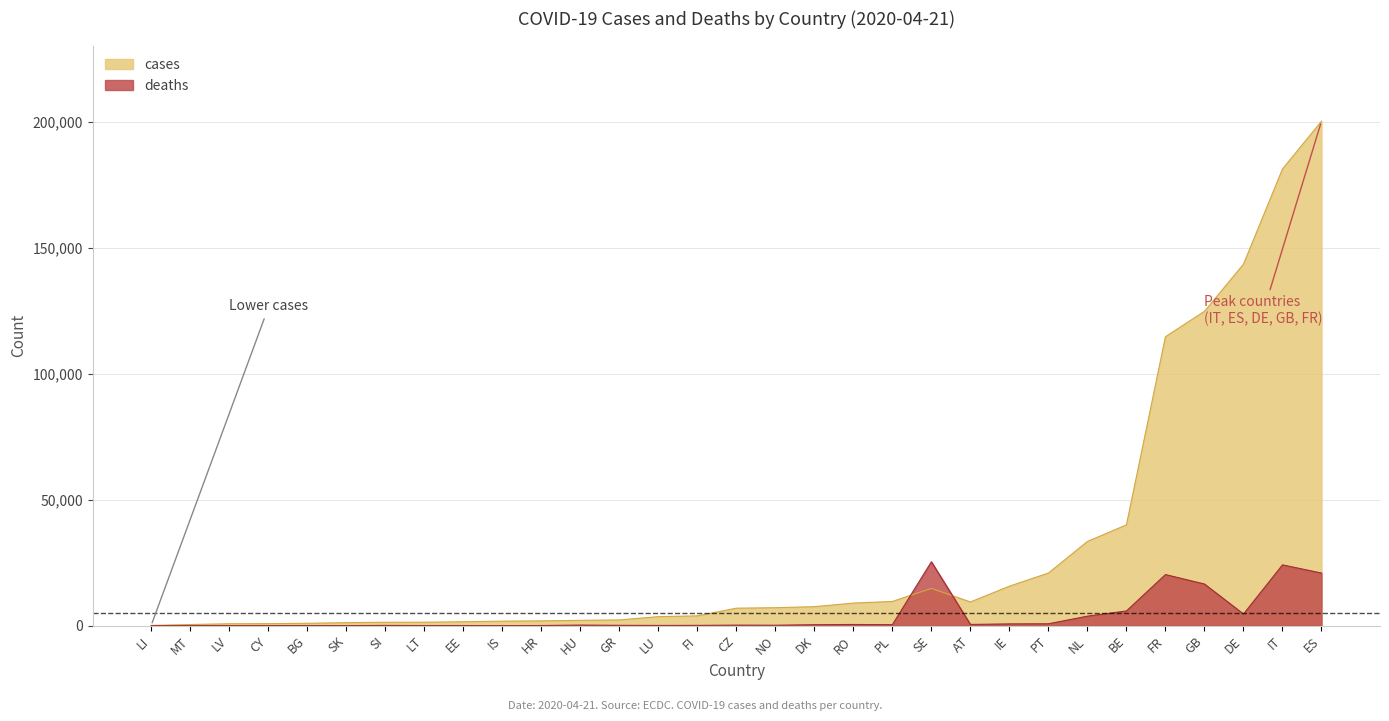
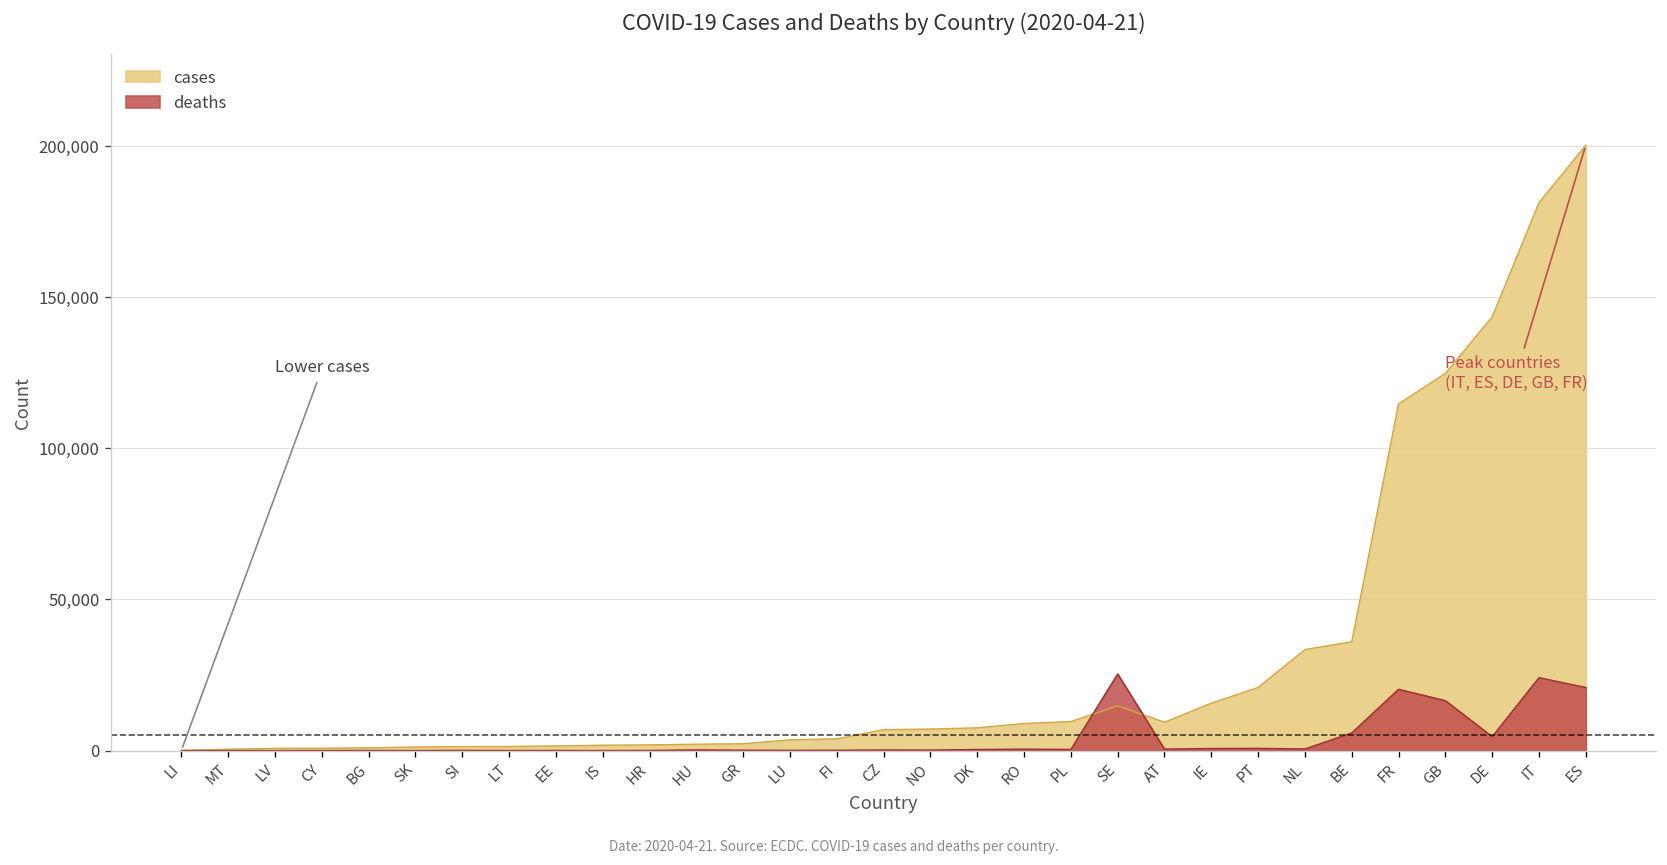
  {
    "cases": {
      "SK": "1,000",
      "SI": "1,000",
      "LT": "1,000",
      "EE": "2,000",
      "IS": "2,000",
      "HR": "2,000",
      "HU": "2,000",
      "GR": "2,000",
      "LU": "4,000",
      "FI": "4,000",
      "CZ": "7,000",
      "NO": "7,000",
      "DK": "8,000",
      "RO": "9,000",
      "PL": "10,000",
      "SE": "15,000",
      "AT": "9,000",
      "IE": "16,000",
      "PT": "21,000",
      "NL": "33,000",
-     "BE": "40,000",
+     "BE": "36,000",
      "FR": "115,000",
      "GB": "125,000",
      "DE": "143,000",
      "IT": "181,000",
      "ES": "200,000"
    },
    "deaths": {
      "SK": "0",
      "SI": "0",
      "LT": "0",
      "EE": "0",
      "IS": "0",
      "HR": "0",
      "HU": "0",
      "GR": "0",
      "LU": "0",
      "FI": "0",
      "CZ": "0",
      "NO": "0",
      "DK": "0",
      "RO": "0",
      "PL": "0",
      "SE": "25,000",
      "AT": "0",
      "IE": "1,000",
      "PT": "1,000",
-     "NL": "4,000",
+     "NL": "1,000",
      "BE": "6,000",
      "FR": "20,000",
      "GB": "17,000",
      "DE": "5,000",
      "IT": "24,000",
      "ES": "21,000"
    }
  }
